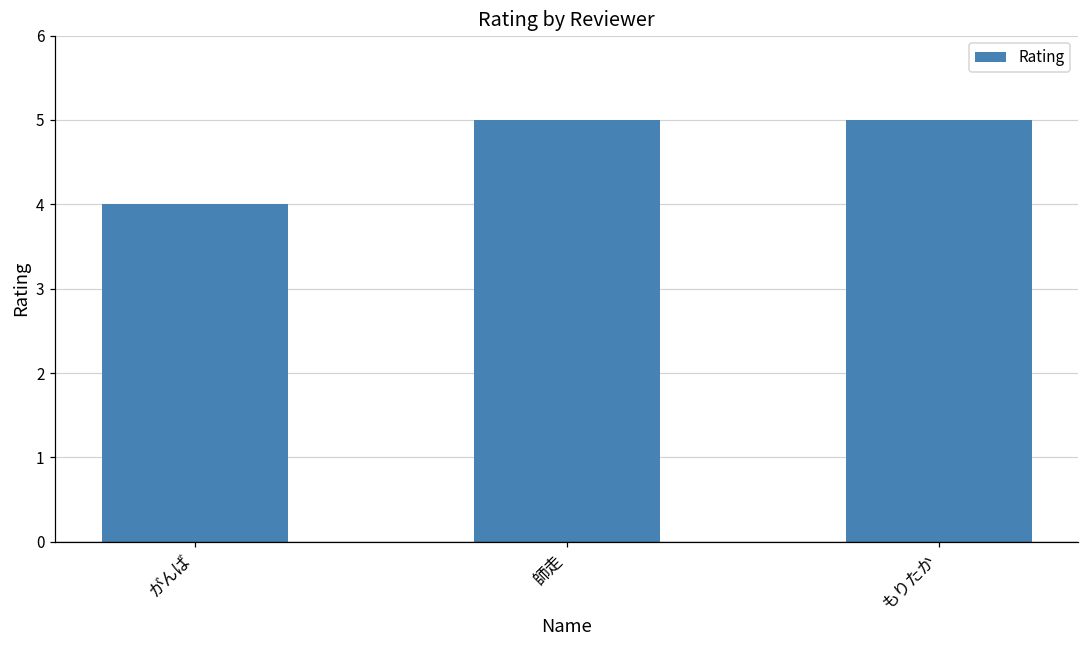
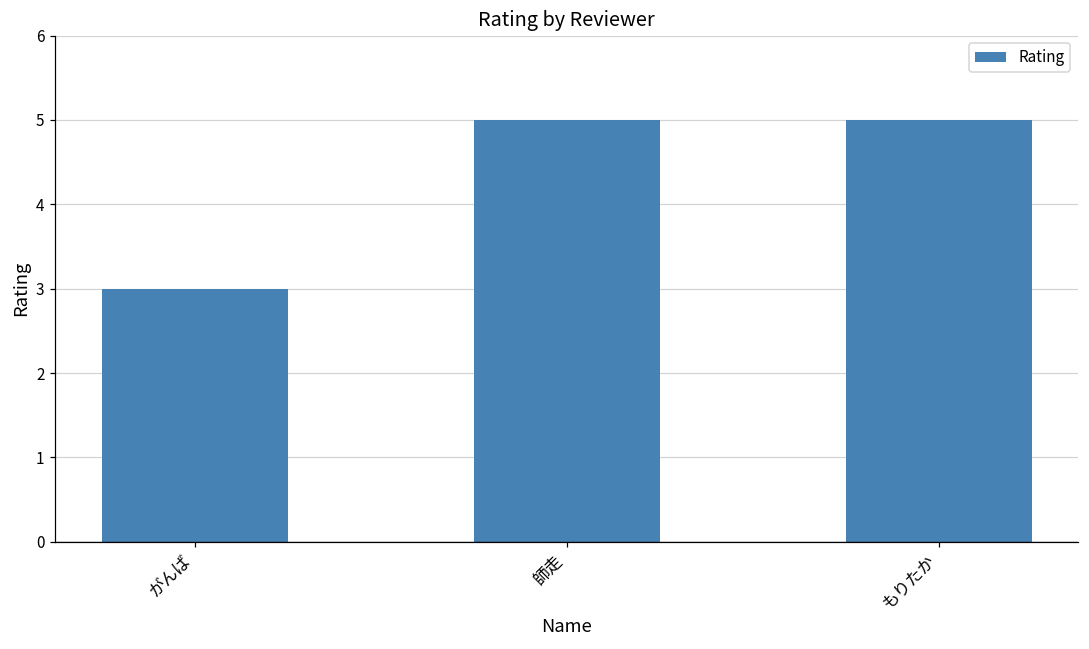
  {
-   "がんば": 4,
+   "がんば": 3,
    "師走": 5,
    "もりたか": 5
  }
